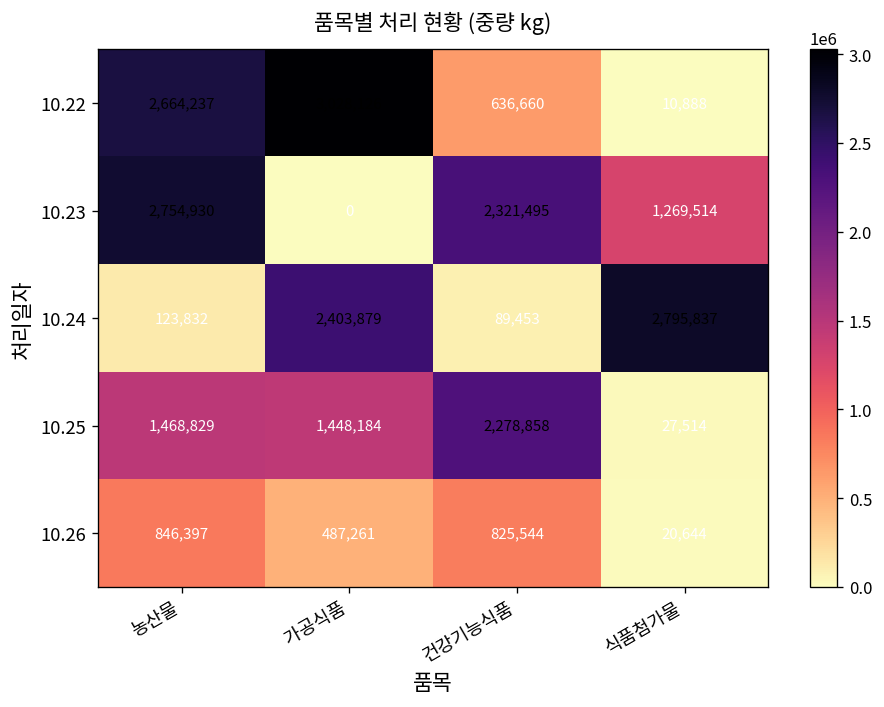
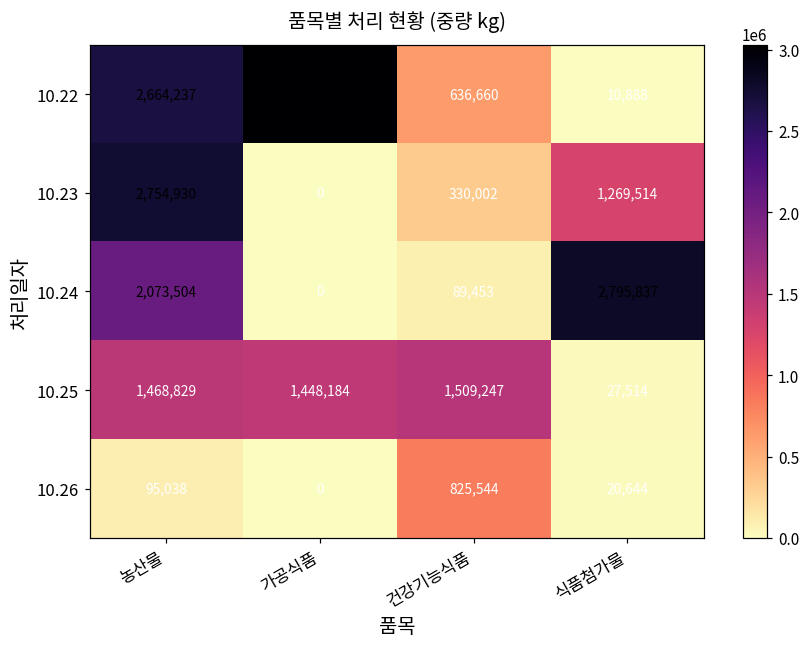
  {
    "10.22": {
      "농산물": "2,664,237",
      "건강기능식품": "636,660",
      "식품첨가물": "10,888"
    },
    "10.23": {
      "농산물": "2,754,930",
      "가공식품": "0",
-     "건강기능식품": "2,321,495",
+     "건강기능식품": "330,002",
      "식품첨가물": "1,269,514"
    },
    "10.24": {
-     "농산물": "123,832",
-     "가공식품": "2,403,879",
+     "농산물": "2,073,504",
+     "가공식품": "0",
      "건강기능식품": "89,453"
    },
    "10.25": {
      "농산물": "1,468,829",
      "가공식품": "1,448,184",
-     "건강기능식품": "2,278,858",
+     "건강기능식품": "1,509,247",
      "식품첨가물": "27,514"
    },
    "10.26": {
-     "농산물": "846,397",
-     "가공식품": "487,261",
+     "농산물": "95,038",
+     "가공식품": "0",
      "건강기능식품": "825,544",
      "식품첨가물": "20,644"
    }
  }
